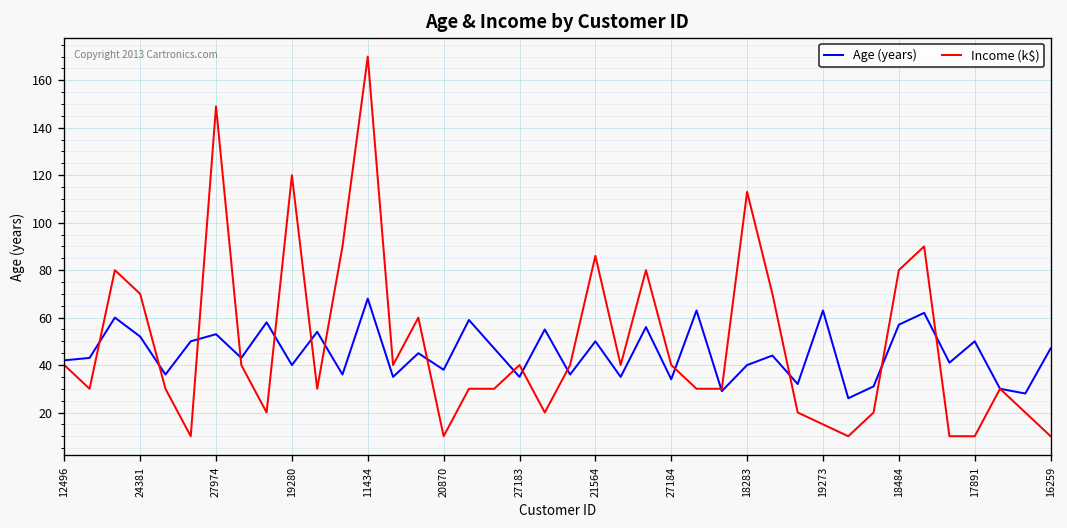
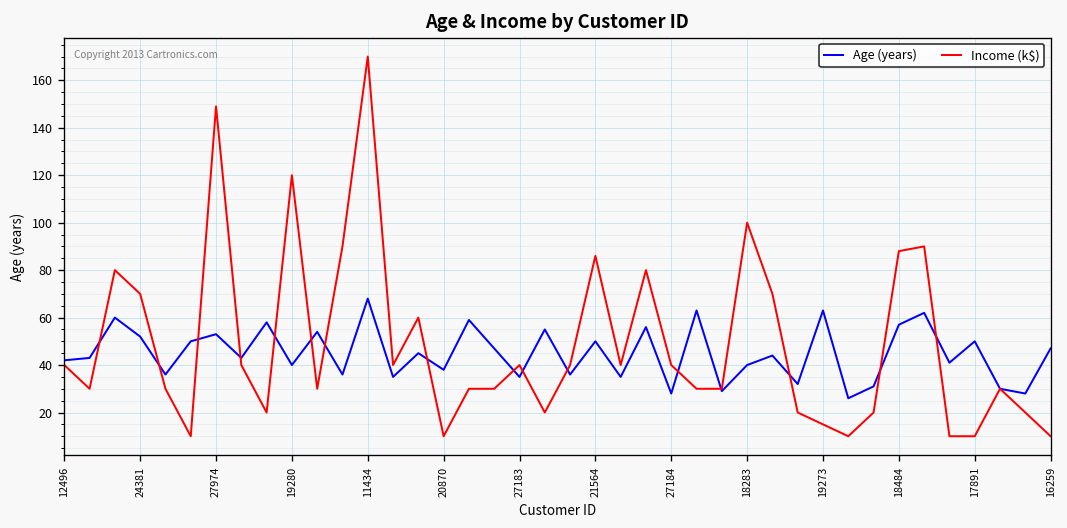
  {
    "Age (years)": {
      "12496": 42,
      "24381": 52,
      "27974": 53,
      "19280": 40,
      "11434": 68,
      "20870": 38,
      "27183": 35,
      "21564": 50,
-     "27184": 34,
+     "27184": 28,
      "18283": 40,
      "19273": 63,
      "18484": 57,
      "17891": 50,
      "16259": 47
    },
    "Income (k$)": {
      "12496": 40,
      "24381": 70,
      "27974": 149,
      "19280": 120,
      "11434": 170,
      "20870": 10,
      "27183": 40,
      "21564": 86,
      "27184": 40,
-     "18283": 113,
+     "18283": 100,
      "19273": 15,
-     "18484": 80,
+     "18484": 88,
      "17891": 10,
      "16259": 10
    }
  }
